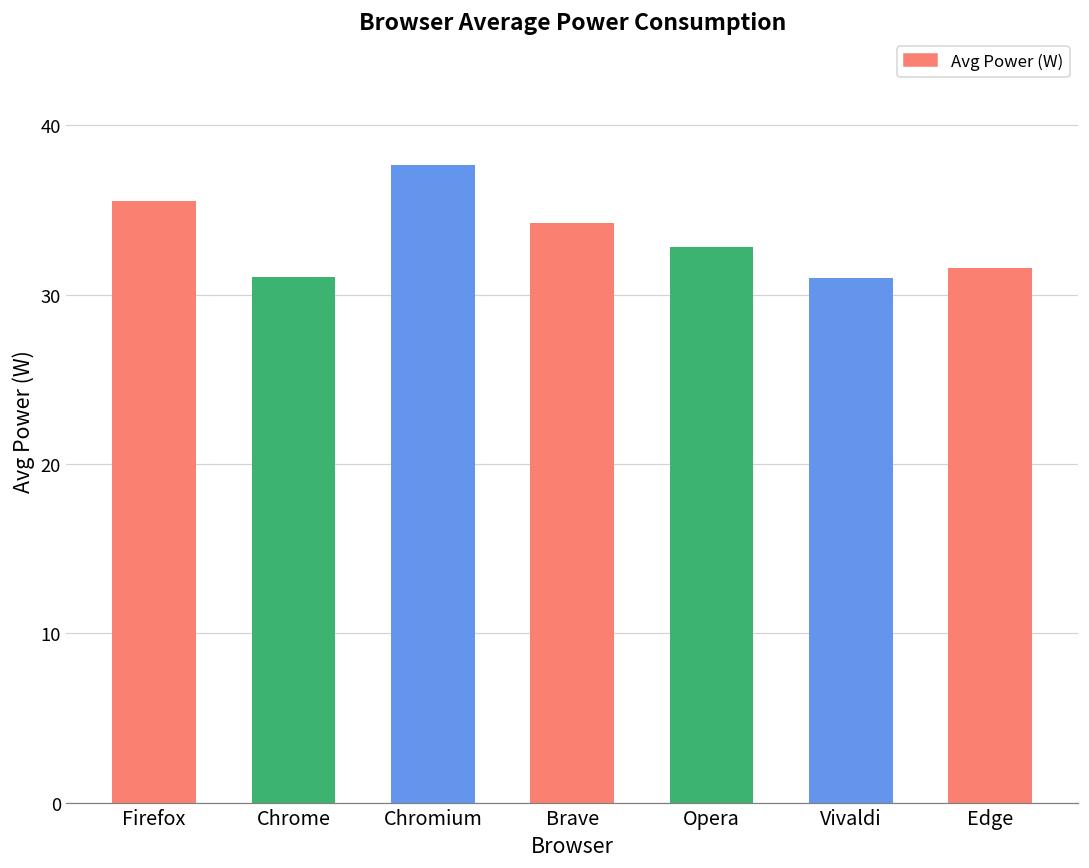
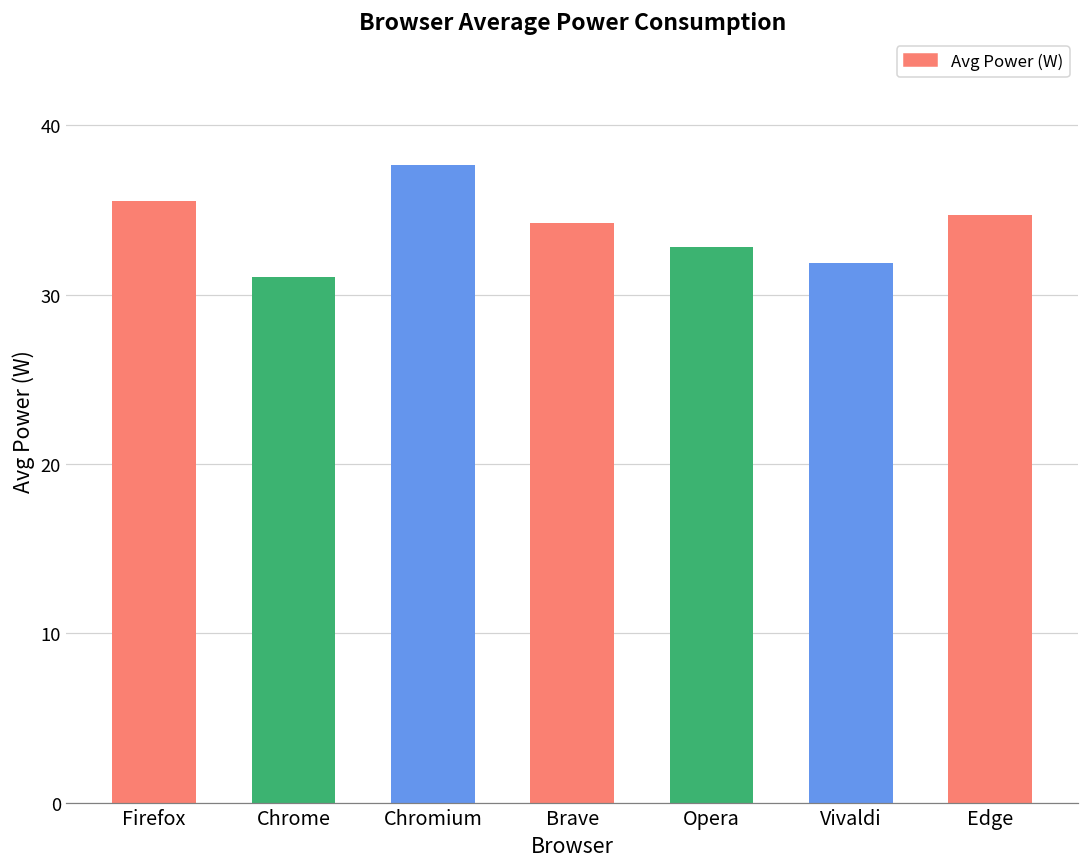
  {
    "Firefox": 35.5,
    "Chrome": 31.1,
    "Chromium": 37.6,
    "Brave": 34.2,
    "Opera": 32.8,
-   "Vivaldi": 31.0,
-   "Edge": 31.6
+   "Vivaldi": 31.9,
+   "Edge": 34.7
  }
